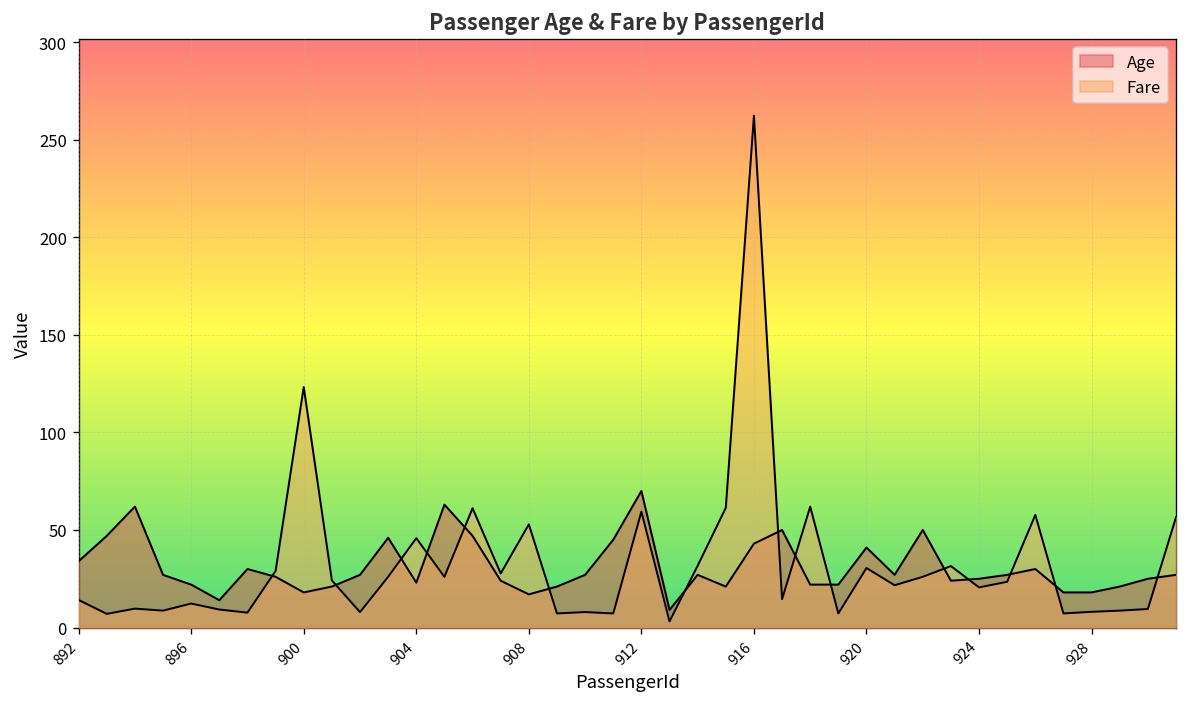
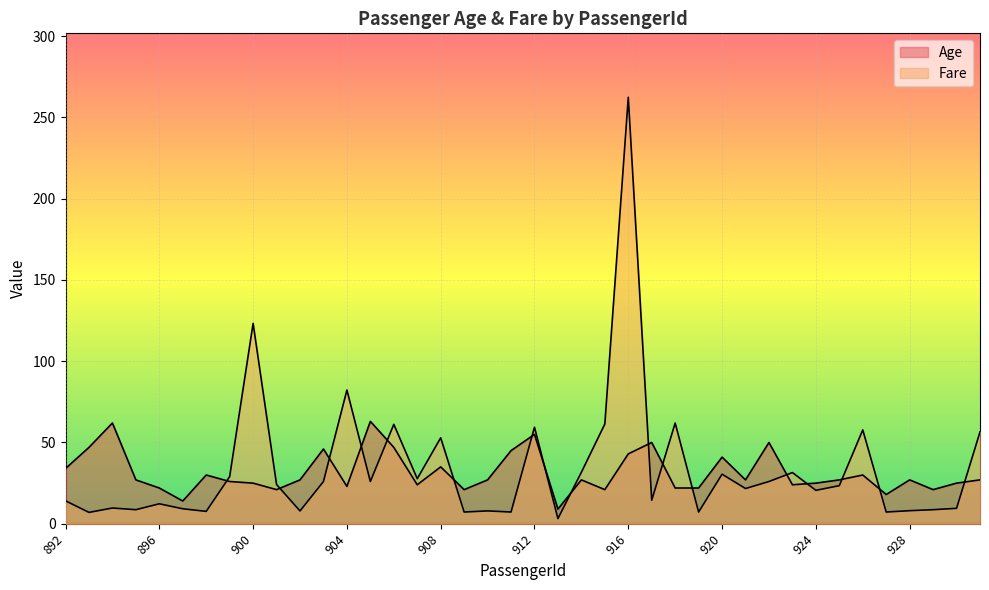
  {
    "Age": {
      "892": 34,
      "896": 22,
-     "900": 18,
+     "900": 25,
      "904": 23,
-     "908": 17,
-     "912": 70,
+     "908": 35,
+     "912": 55,
      "916": 43,
      "920": 41,
      "924": 25,
-     "928": 18
+     "928": 27
    },
    "Fare": {
      "892": 14,
      "896": 12,
      "900": 123,
-     "904": 46,
+     "904": 82,
      "908": 53,
      "912": 59,
      "916": 262,
      "920": 31,
      "924": 21,
      "928": 8
    }
  }
